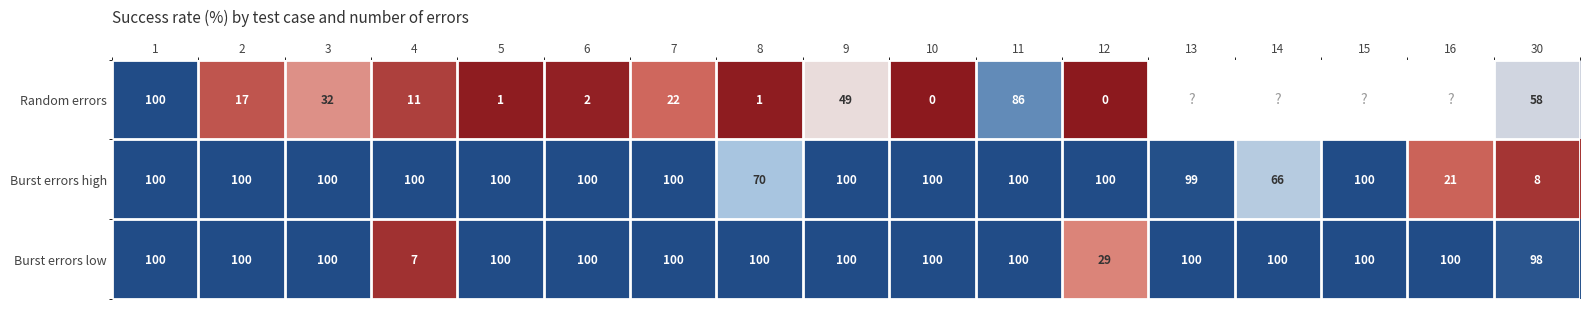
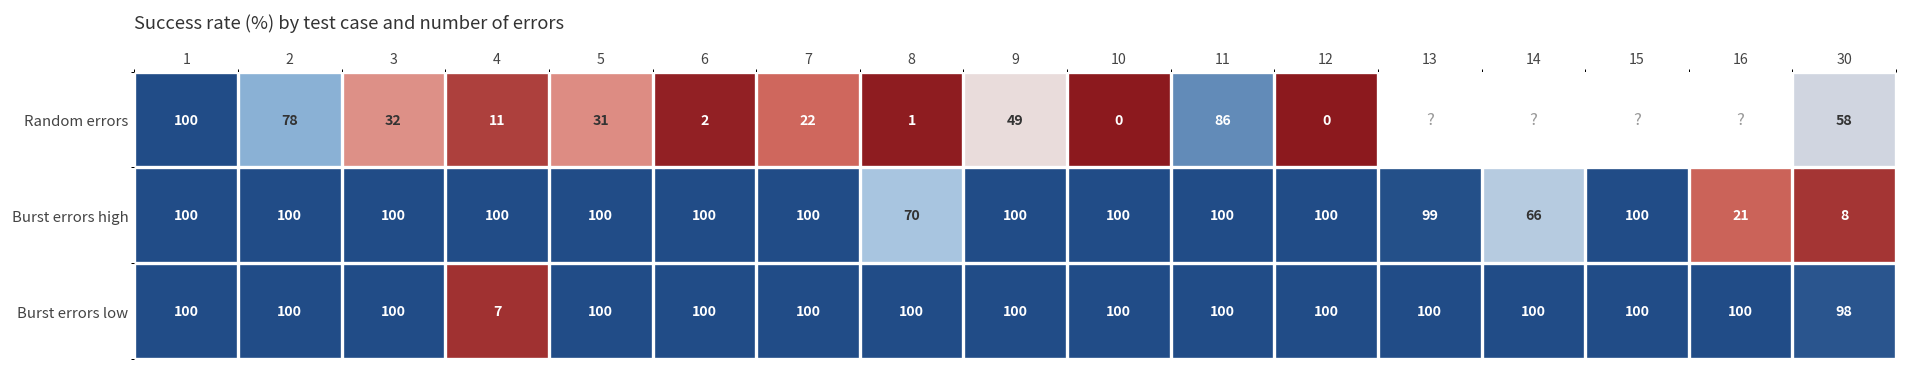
  {
    "Random errors": {
      "1": 100,
-     "2": 17,
+     "2": 78,
      "3": 32,
      "4": 11,
-     "5": 1,
+     "5": 31,
      "6": 2,
      "7": 22,
      "8": 1,
      "9": 49,
      "10": 0,
      "11": 86,
      "12": 0,
      "30": 58
    },
    "Burst errors high": {
      "1": 100,
      "2": 100,
      "3": 100,
      "4": 100,
      "5": 100,
      "6": 100,
      "7": 100,
      "8": 70,
      "9": 100,
      "10": 100,
      "11": 100,
      "12": 100,
      "13": 99,
      "14": 66,
      "15": 100,
      "16": 21,
      "30": 8
    },
    "Burst errors low": {
      "1": 100,
      "2": 100,
      "3": 100,
      "4": 7,
      "5": 100,
      "6": 100,
      "7": 100,
      "8": 100,
      "9": 100,
      "10": 100,
      "11": 100,
-     "12": 29,
+     "12": 100,
      "13": 100,
      "14": 100,
      "15": 100,
      "16": 100,
      "30": 98
    }
  }
